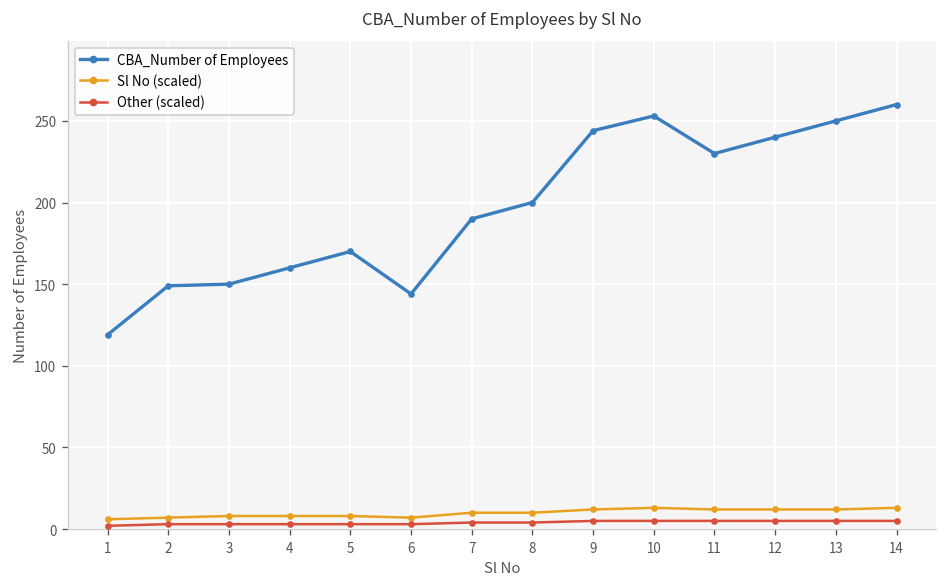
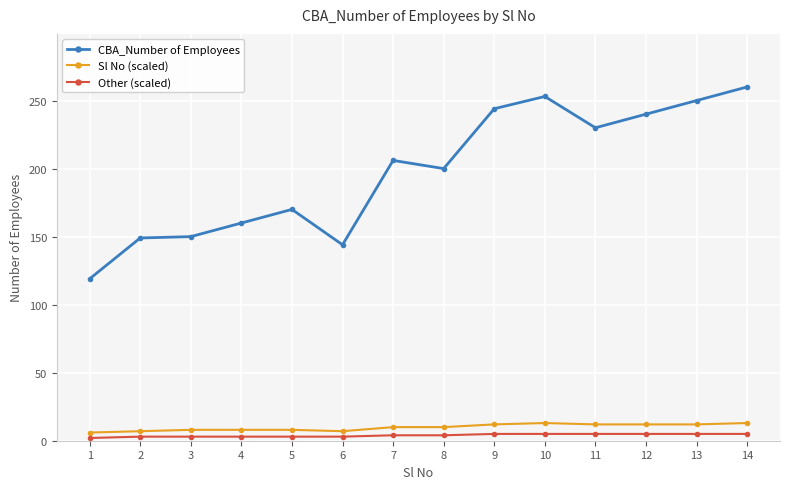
  {
    "CBA_Number of Employees": {
      "1": 119,
      "2": 149,
      "3": 150,
      "4": 160,
      "5": 170,
      "6": 144,
-     "7": 190,
+     "7": 206,
      "8": 200,
      "9": 244,
      "10": 253,
      "11": 230,
      "12": 240,
      "13": 250,
      "14": 260
    },
    "Sl No (scaled)": {
      "1": 6,
      "2": 7,
      "3": 8,
      "4": 8,
      "5": 8,
      "6": 7,
      "7": 10,
      "8": 10,
      "9": 12,
      "10": 13,
      "11": 12,
      "12": 12,
      "13": 12,
      "14": 13
    },
    "Other (scaled)": {
      "1": 2,
      "2": 3,
      "3": 3,
      "4": 3,
      "5": 3,
      "6": 3,
      "7": 4,
      "8": 4,
      "9": 5,
      "10": 5,
      "11": 5,
      "12": 5,
      "13": 5,
      "14": 5
    }
  }
